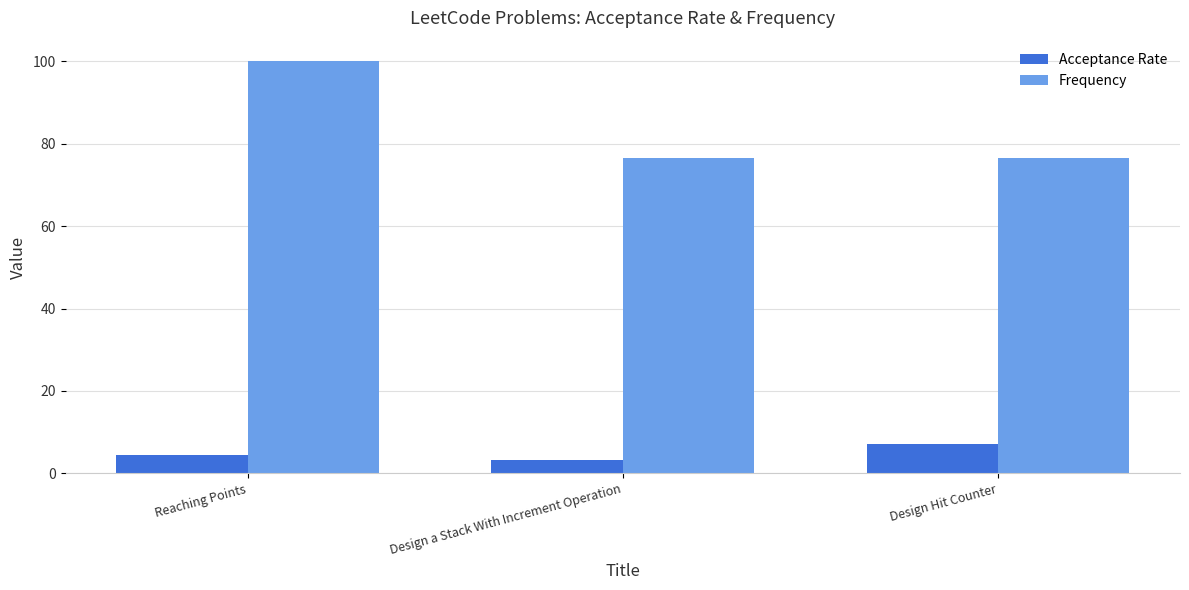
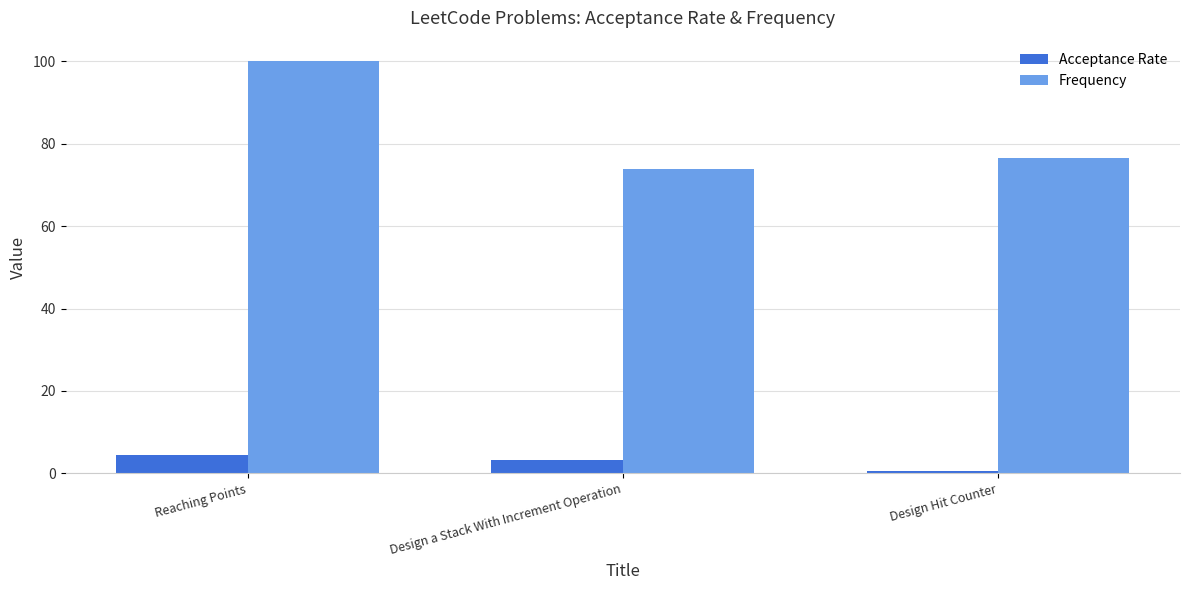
  {
    "Acceptance Rate": {
      "Reaching Points": 4,
      "Design a Stack With Increment Operation": 3,
-     "Design Hit Counter": 7
+     "Design Hit Counter": 1
    },
    "Frequency": {
      "Reaching Points": 100,
-     "Design a Stack With Increment Operation": 77,
+     "Design a Stack With Increment Operation": 74,
      "Design Hit Counter": 77
    }
  }
